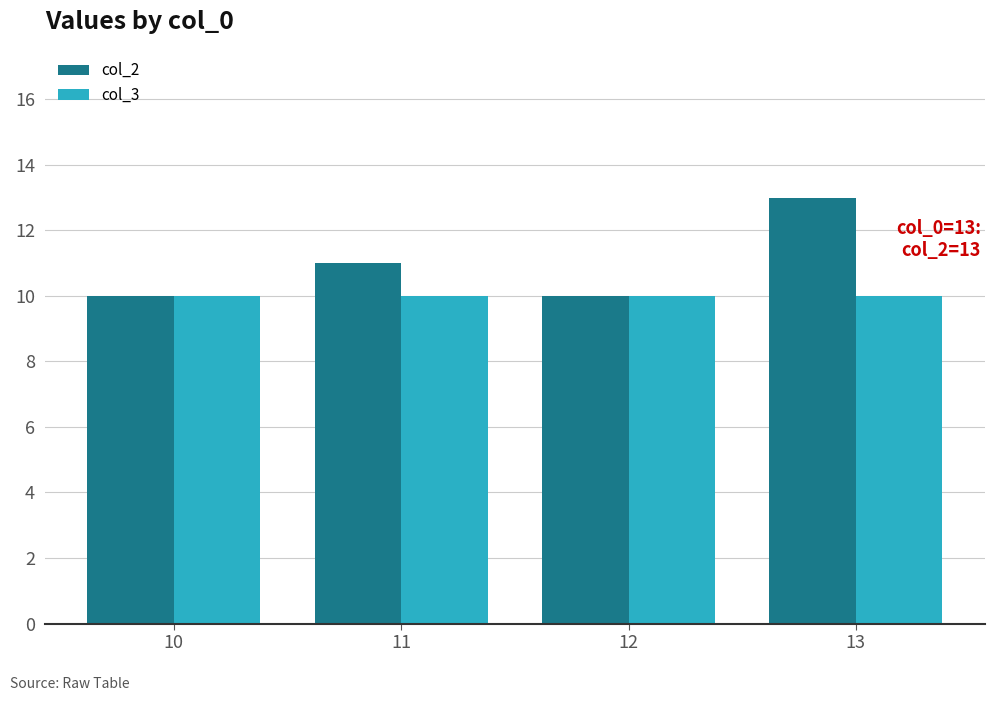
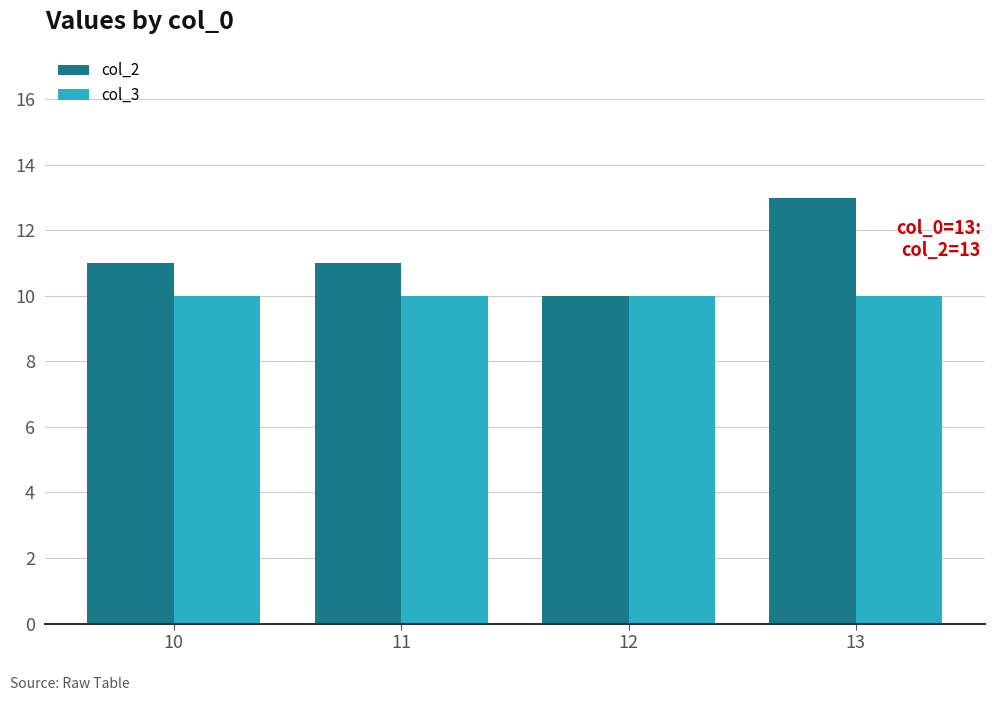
  {
    "col_2": {
-     "10": 10,
+     "10": 11,
      "11": 11,
      "12": 10,
      "13": 13
    },
    "col_3": {
      "10": 10,
      "11": 10,
      "12": 10,
      "13": 10
    }
  }
